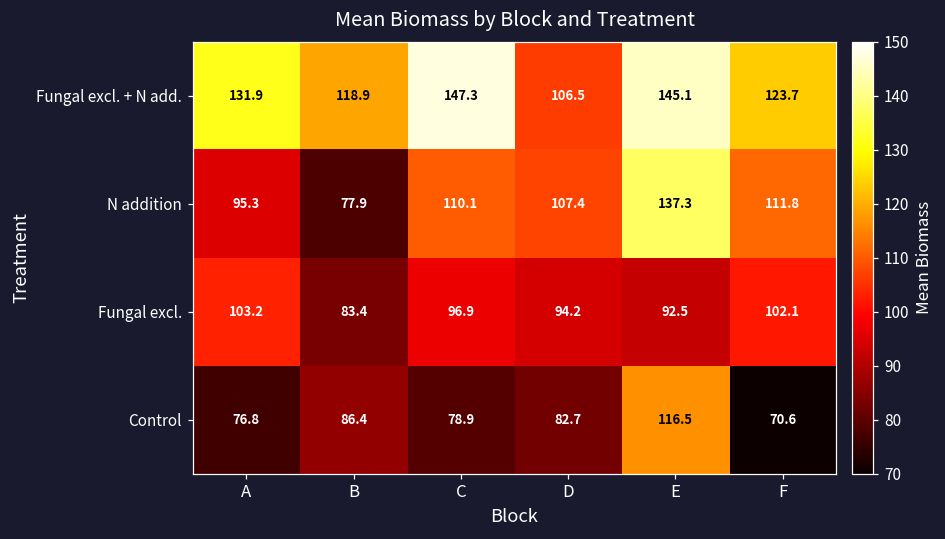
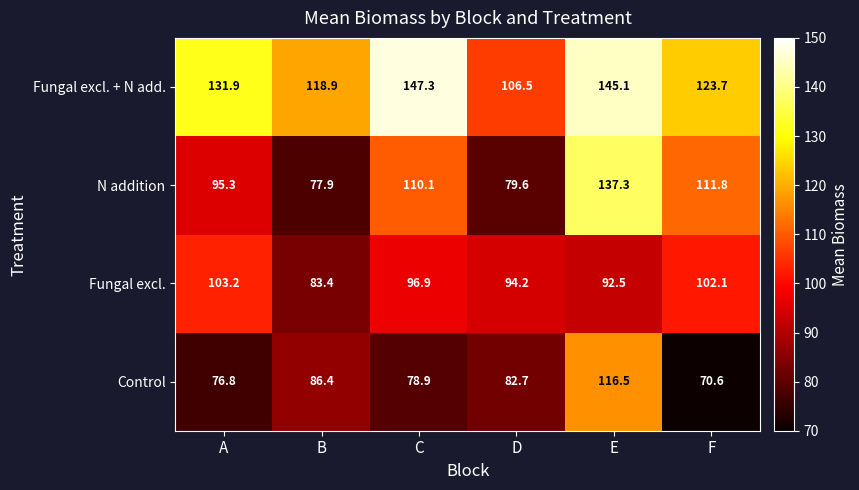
  {
    "Fungal excl. + N add.": {
      "A": 131.9,
      "B": 118.9,
      "C": 147.3,
      "D": 106.5,
      "E": 145.1,
      "F": 123.7
    },
    "N addition": {
      "A": 95.3,
      "B": 77.9,
      "C": 110.1,
-     "D": 107.4,
+     "D": 79.6,
      "E": 137.3,
      "F": 111.8
    },
    "Fungal excl.": {
      "A": 103.2,
      "B": 83.4,
      "C": 96.9,
      "D": 94.2,
      "E": 92.5,
      "F": 102.1
    },
    "Control": {
      "A": 76.8,
      "B": 86.4,
      "C": 78.9,
      "D": 82.7,
      "E": 116.5,
      "F": 70.6
    }
  }
